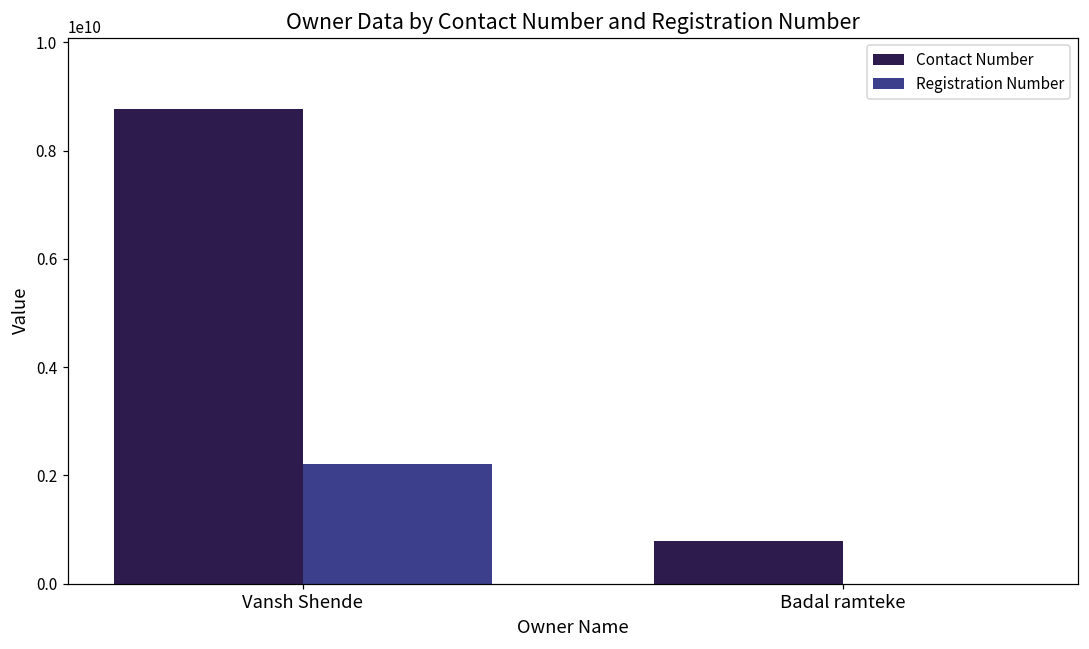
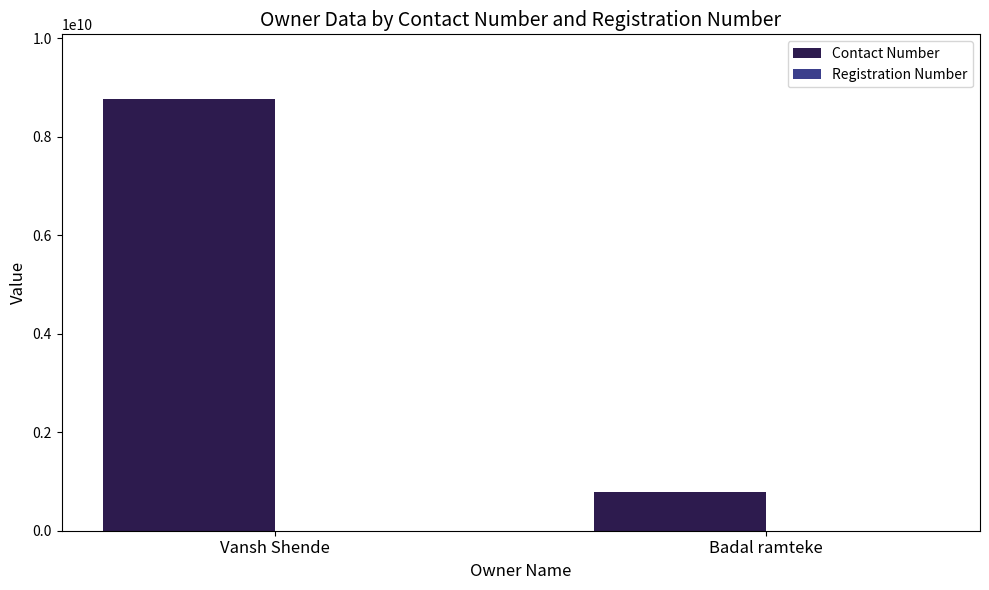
  {
    "Contact Number": {
      "Vansh Shende": 8800000000,
      "Badal ramteke": 800000000
    },
    "Registration Number": {
-     "Vansh Shende": 2200000000
+     "Vansh Shende": 0
    }
  }
